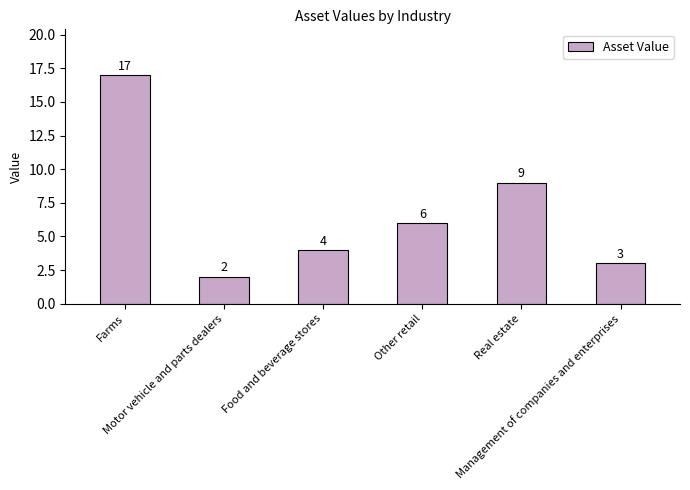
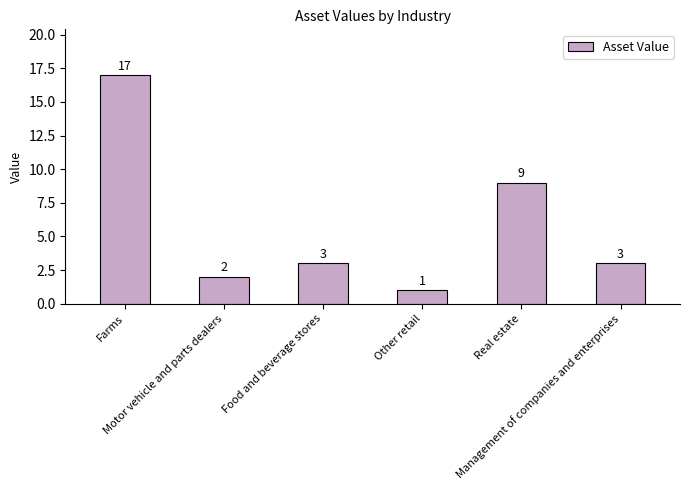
  {
    "Farms": 17,
    "Motor vehicle and parts dealers": 2,
-   "Food and beverage stores": 4,
-   "Other retail": 6,
+   "Food and beverage stores": 3,
+   "Other retail": 1,
    "Real estate": 9,
    "Management of companies and enterprises": 3
  }
